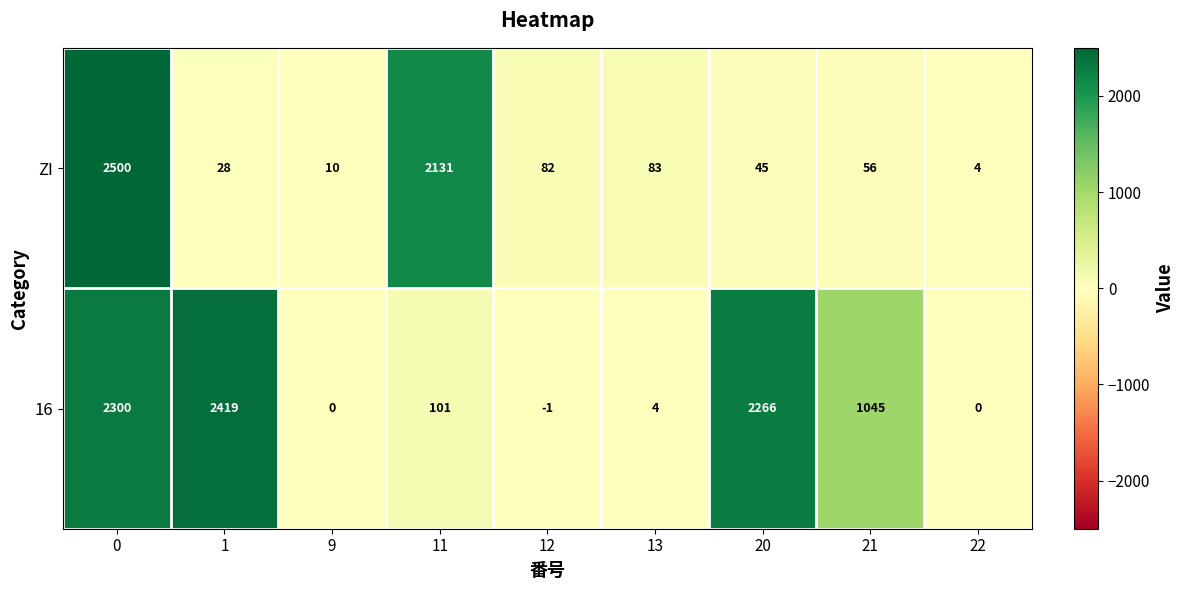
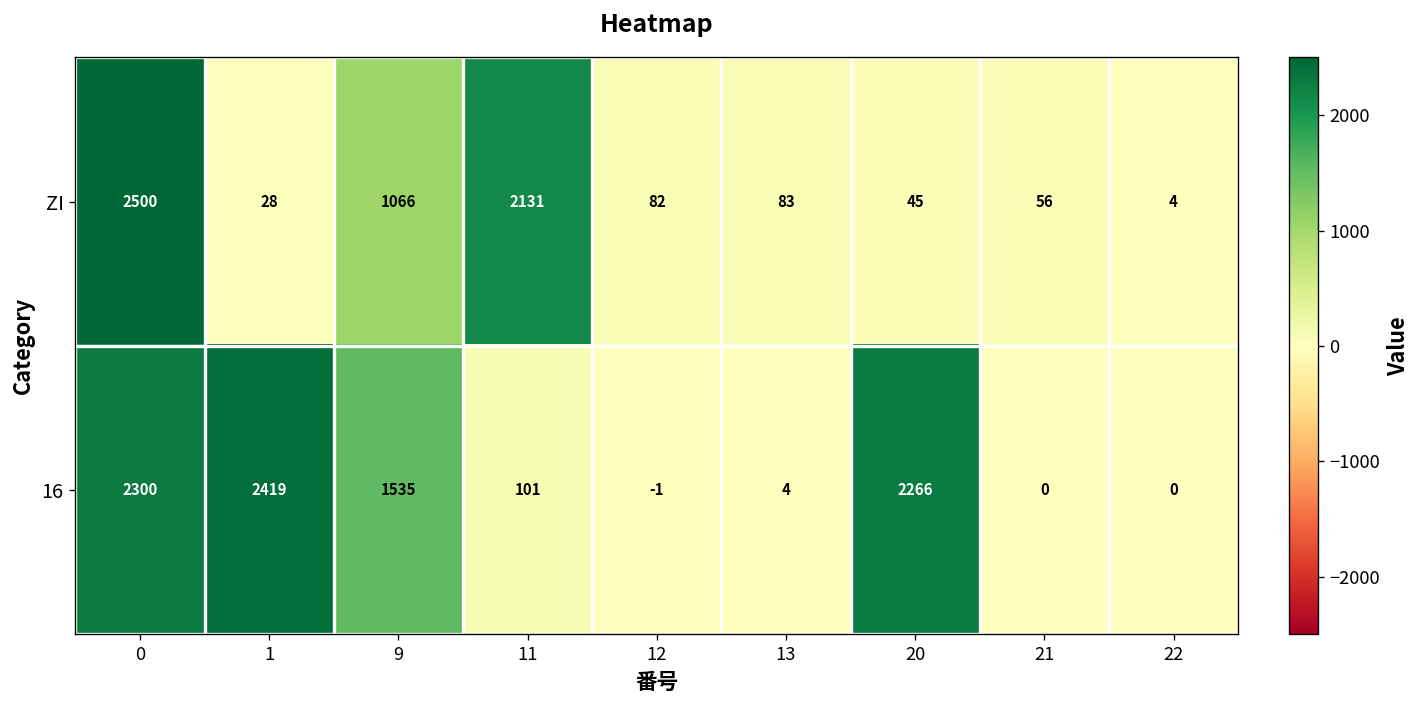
  {
    "ZI": {
      "0": 2500,
      "1": 28,
-     "9": 10,
+     "9": 1066,
      "11": 2131,
      "12": 82,
      "13": 83,
      "20": 45,
      "21": 56,
      "22": 4
    },
    "16": {
      "0": 2300,
      "1": 2419,
-     "9": 0,
+     "9": 1535,
      "11": 101,
      "12": -1,
      "13": 4,
      "20": 2266,
-     "21": 1045,
+     "21": 0,
      "22": 0
    }
  }
